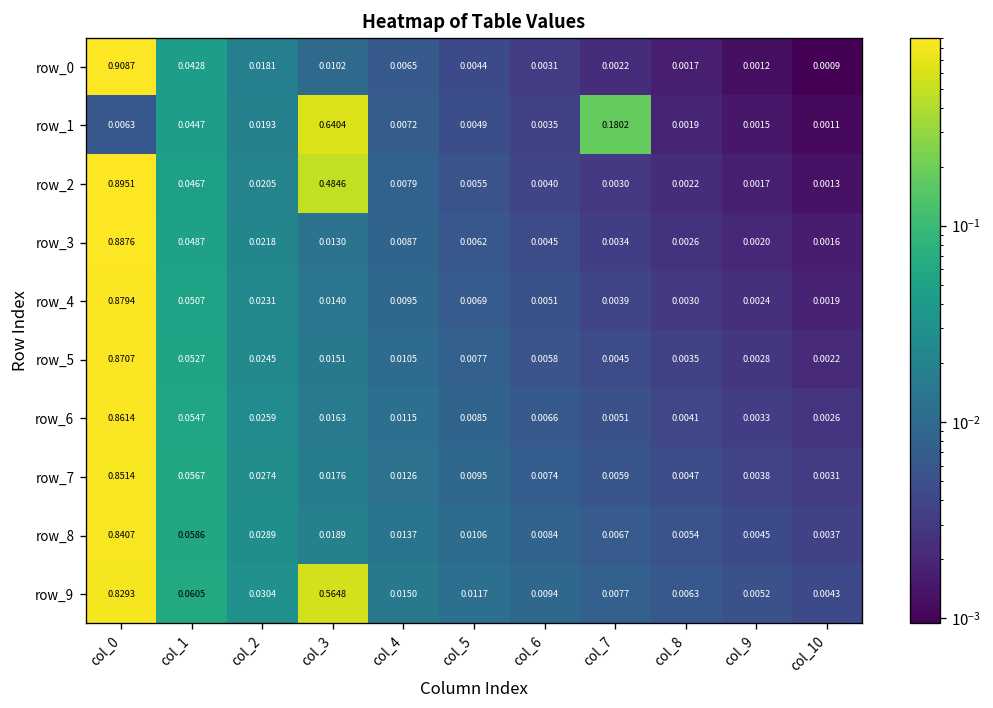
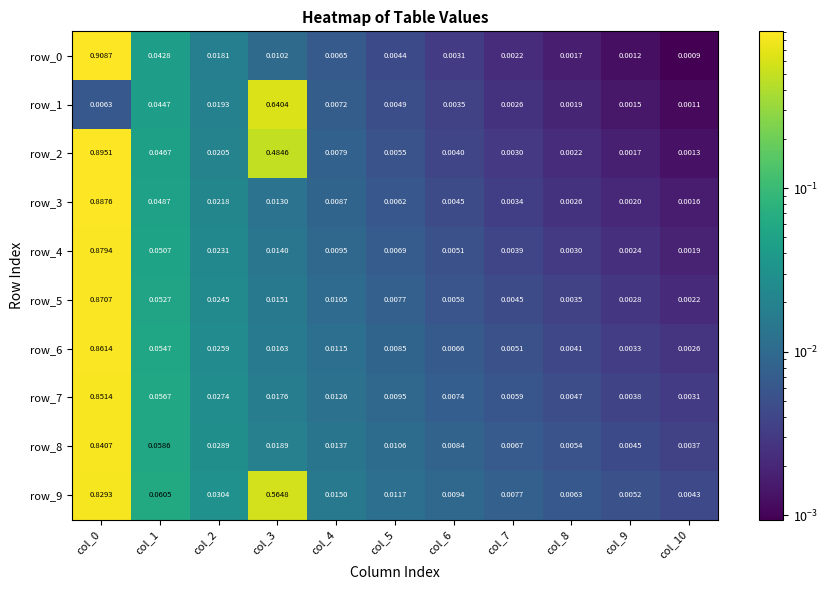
  {
    "row_0": {
      "col_0": 0.9087,
      "col_1": 0.0428,
      "col_2": 0.0181,
      "col_3": 0.0102,
      "col_4": 0.0065,
      "col_5": 0.0044,
      "col_6": 0.0031,
      "col_7": 0.0022,
      "col_8": 0.0017,
      "col_9": 0.0012,
      "col_10": 0.0009
    },
    "row_1": {
      "col_0": 0.0063,
      "col_1": 0.0447,
      "col_2": 0.0193,
      "col_3": 0.6404,
      "col_4": 0.0072,
      "col_5": 0.0049,
      "col_6": 0.0035,
-     "col_7": 0.1802,
+     "col_7": 0.0026,
      "col_8": 0.0019,
      "col_9": 0.0015,
      "col_10": 0.0011
    },
    "row_2": {
      "col_0": 0.8951,
      "col_1": 0.0467,
      "col_2": 0.0205,
      "col_3": 0.4846,
      "col_4": 0.0079,
      "col_5": 0.0055,
      "col_6": 0.0040,
      "col_7": 0.0030,
      "col_8": 0.0022,
      "col_9": 0.0017,
      "col_10": 0.0013
    },
    "row_3": {
      "col_0": 0.8876,
      "col_1": 0.0487,
      "col_2": 0.0218,
      "col_3": 0.0130,
      "col_4": 0.0087,
      "col_5": 0.0062,
      "col_6": 0.0045,
      "col_7": 0.0034,
      "col_8": 0.0026,
      "col_9": 0.0020,
      "col_10": 0.0016
    },
    "row_4": {
      "col_0": 0.8794,
      "col_1": 0.0507,
      "col_2": 0.0231,
      "col_3": 0.0140,
      "col_4": 0.0095,
      "col_5": 0.0069,
      "col_6": 0.0051,
      "col_7": 0.0039,
      "col_8": 0.0030,
      "col_9": 0.0024,
      "col_10": 0.0019
    },
    "row_5": {
      "col_0": 0.8707,
      "col_1": 0.0527,
      "col_2": 0.0245,
      "col_3": 0.0151,
      "col_4": 0.0105,
      "col_5": 0.0077,
      "col_6": 0.0058,
      "col_7": 0.0045,
      "col_8": 0.0035,
      "col_9": 0.0028,
      "col_10": 0.0022
    },
    "row_6": {
      "col_0": 0.8614,
      "col_1": 0.0547,
      "col_2": 0.0259,
      "col_3": 0.0163,
      "col_4": 0.0115,
      "col_5": 0.0085,
      "col_6": 0.0066,
      "col_7": 0.0051,
      "col_8": 0.0041,
      "col_9": 0.0033,
      "col_10": 0.0026
    },
    "row_7": {
      "col_0": 0.8514,
      "col_1": 0.0567,
      "col_2": 0.0274,
      "col_3": 0.0176,
      "col_4": 0.0126,
      "col_5": 0.0095,
      "col_6": 0.0074,
      "col_7": 0.0059,
      "col_8": 0.0047,
      "col_9": 0.0038,
      "col_10": 0.0031
    },
    "row_8": {
      "col_0": 0.8407,
      "col_1": 0.0586,
      "col_2": 0.0289,
      "col_3": 0.0189,
      "col_4": 0.0137,
      "col_5": 0.0106,
      "col_6": 0.0084,
      "col_7": 0.0067,
      "col_8": 0.0054,
      "col_9": 0.0045,
      "col_10": 0.0037
    },
    "row_9": {
      "col_0": 0.8293,
      "col_1": 0.0605,
      "col_2": 0.0304,
      "col_3": 0.5648,
      "col_4": 0.0150,
      "col_5": 0.0117,
      "col_6": 0.0094,
      "col_7": 0.0077,
      "col_8": 0.0063,
      "col_9": 0.0052,
      "col_10": 0.0043
    }
  }
